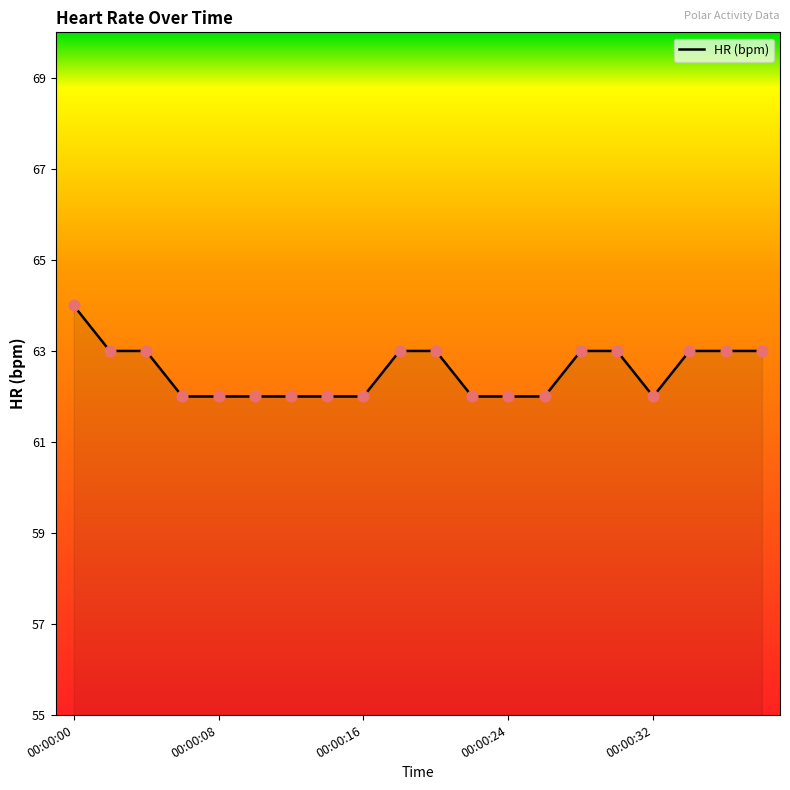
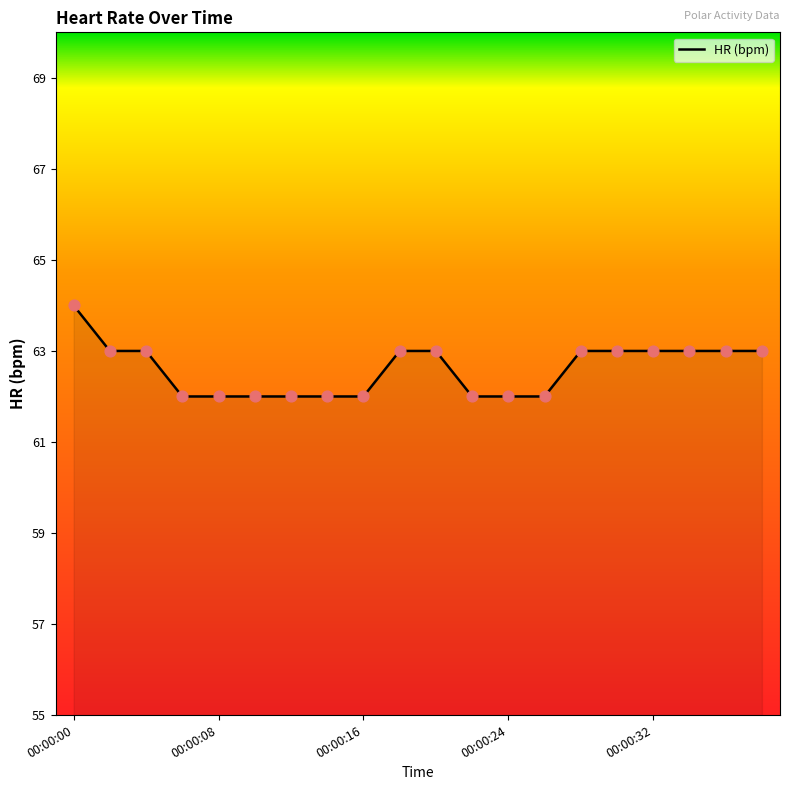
  {
    "00:00:00": 64,
    "00:00:08": 62,
    "00:00:16": 62,
    "00:00:24": 62,
-   "00:00:32": 62
+   "00:00:32": 63
  }
